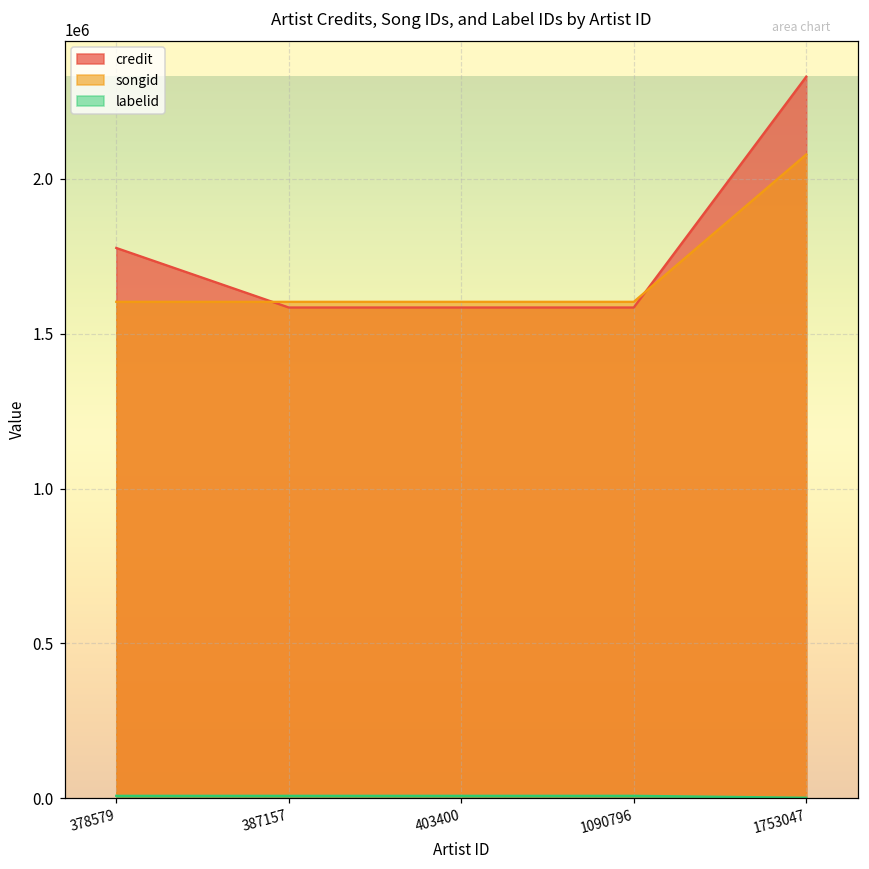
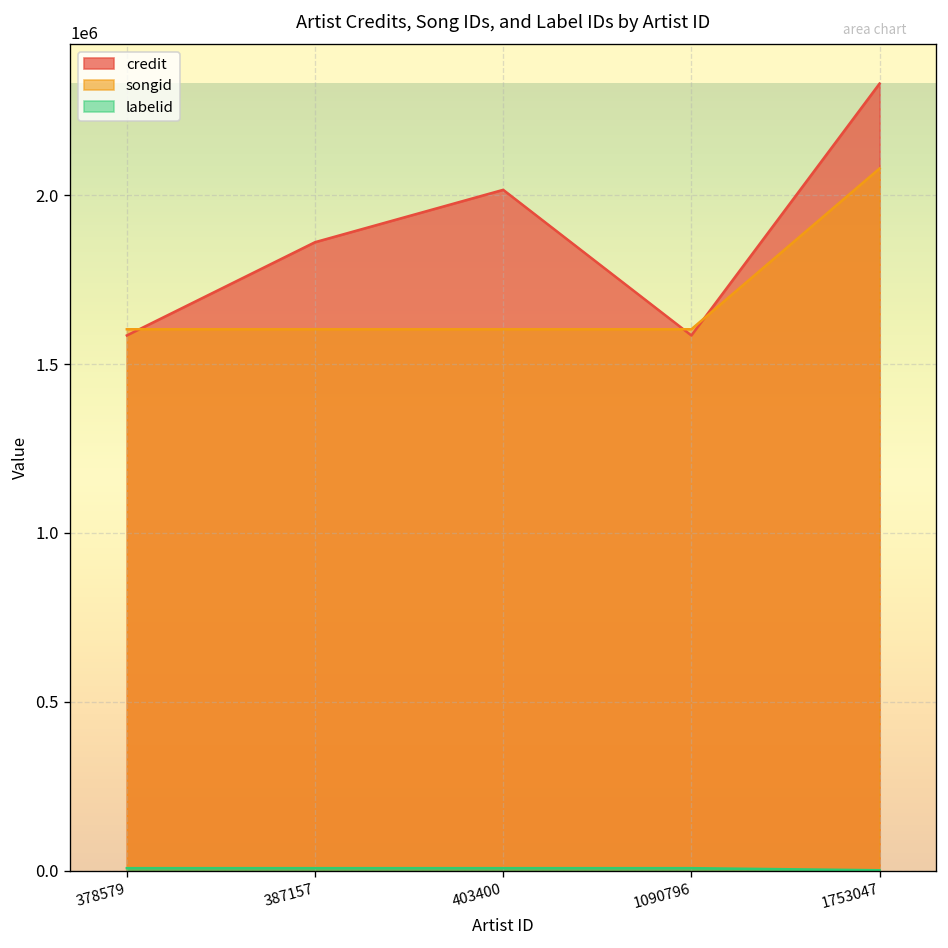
  {
    "credit": {
-     "378579": 1780000,
-     "387157": 1580000,
-     "403400": 1580000,
+     "378579": 1580000,
+     "387157": 1860000,
+     "403400": 2020000,
      "1090796": 1580000,
      "1753047": 2330000
    },
    "songid": {
      "378579": 1600000,
      "387157": 1600000,
      "403400": 1600000,
      "1090796": 1600000,
      "1753047": 2080000
    },
    "labelid": {
      "378579": 10000,
      "387157": 10000,
      "403400": 10000,
      "1090796": 10000,
      "1753047": 0
    }
  }
